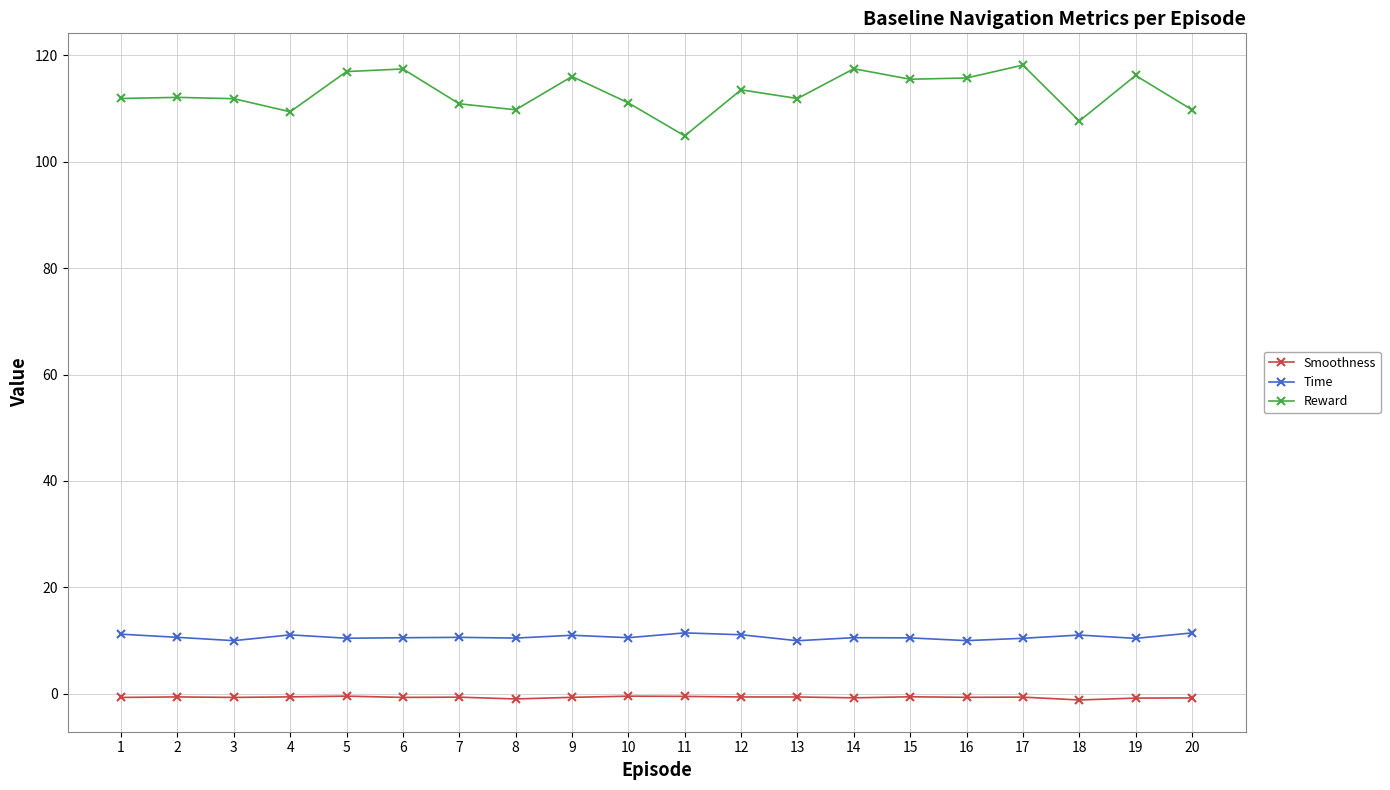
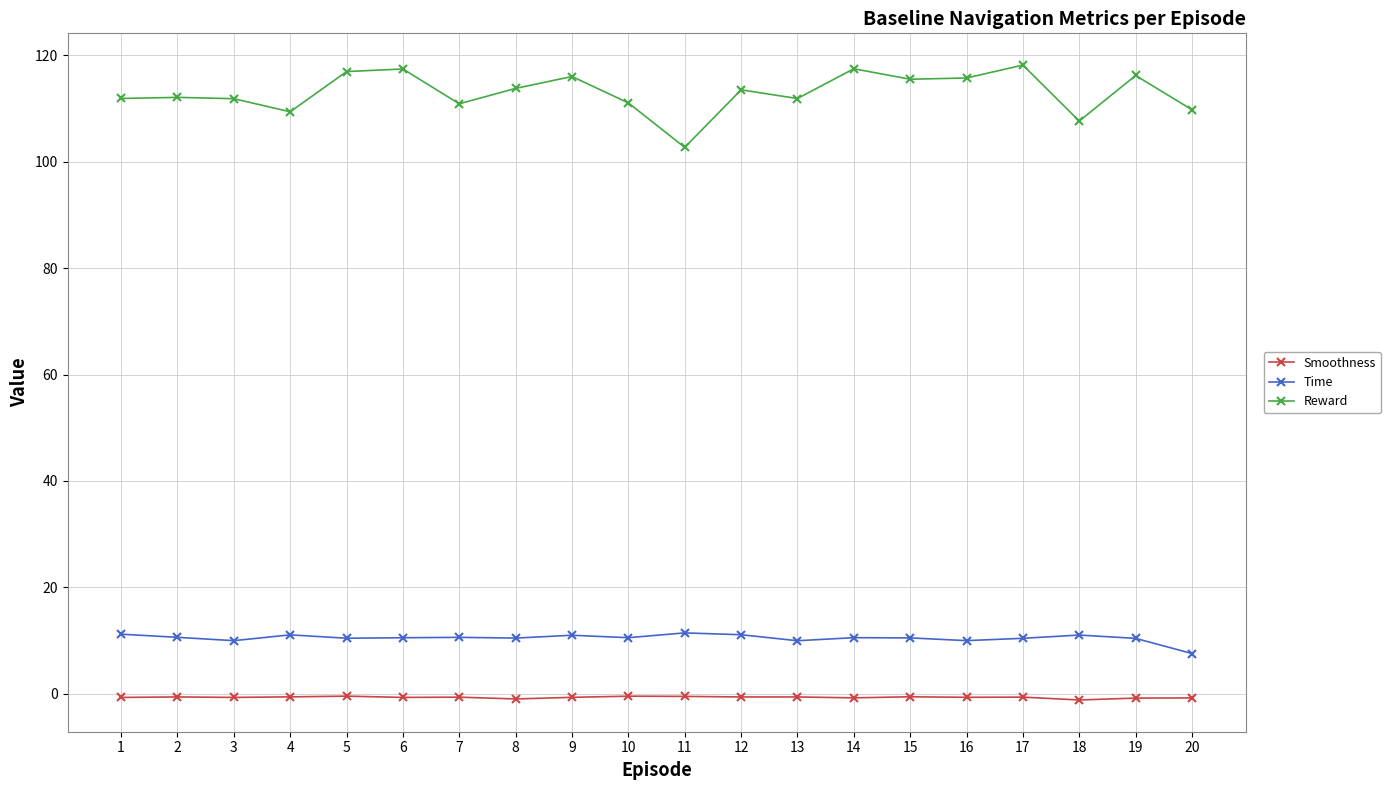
  {
    "Smoothness": {
      "1": -1,
      "2": -1,
      "3": -1,
      "4": -1,
      "5": 0,
      "6": -1,
      "7": -1,
      "8": -1,
      "9": -1,
      "10": 0,
      "11": -1,
      "12": -1,
      "13": -1,
      "14": -1,
      "15": -1,
      "16": -1,
      "17": -1,
      "18": -1,
      "19": -1,
      "20": -1
    },
    "Time": {
      "1": 11,
      "2": 11,
      "3": 10,
      "4": 11,
      "5": 10,
      "6": 11,
      "7": 11,
      "8": 10,
      "9": 11,
      "10": 11,
      "11": 11,
      "12": 11,
      "13": 10,
      "14": 11,
      "15": 10,
      "16": 10,
      "17": 10,
      "18": 11,
      "19": 10,
-     "20": 11
+     "20": 8
    },
    "Reward": {
      "1": 112,
      "2": 112,
      "3": 112,
      "4": 109,
      "5": 117,
      "6": 117,
      "7": 111,
-     "8": 110,
+     "8": 114,
      "9": 116,
      "10": 111,
-     "11": 105,
+     "11": 103,
      "12": 114,
      "13": 112,
      "14": 117,
      "15": 116,
      "16": 116,
      "17": 118,
      "18": 108,
      "19": 116,
      "20": 110
    }
  }
